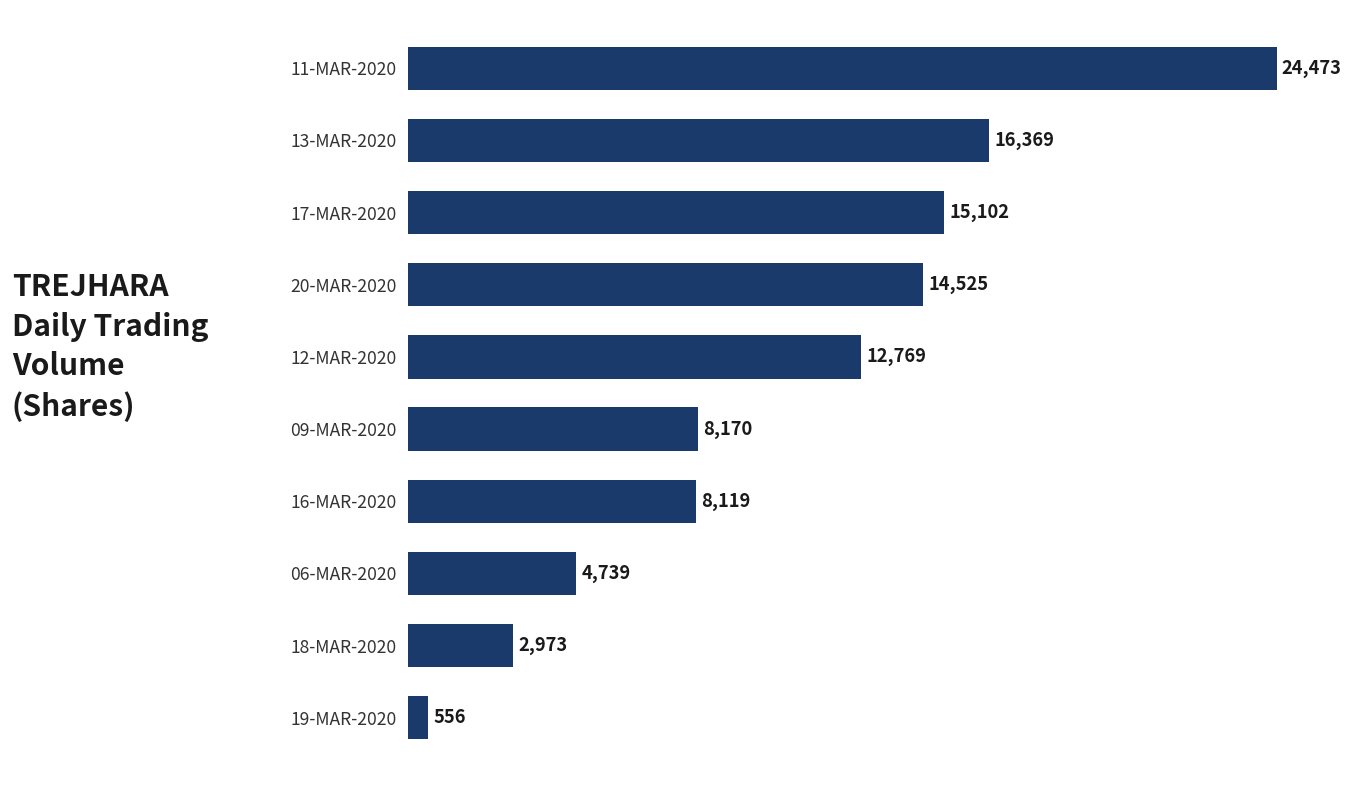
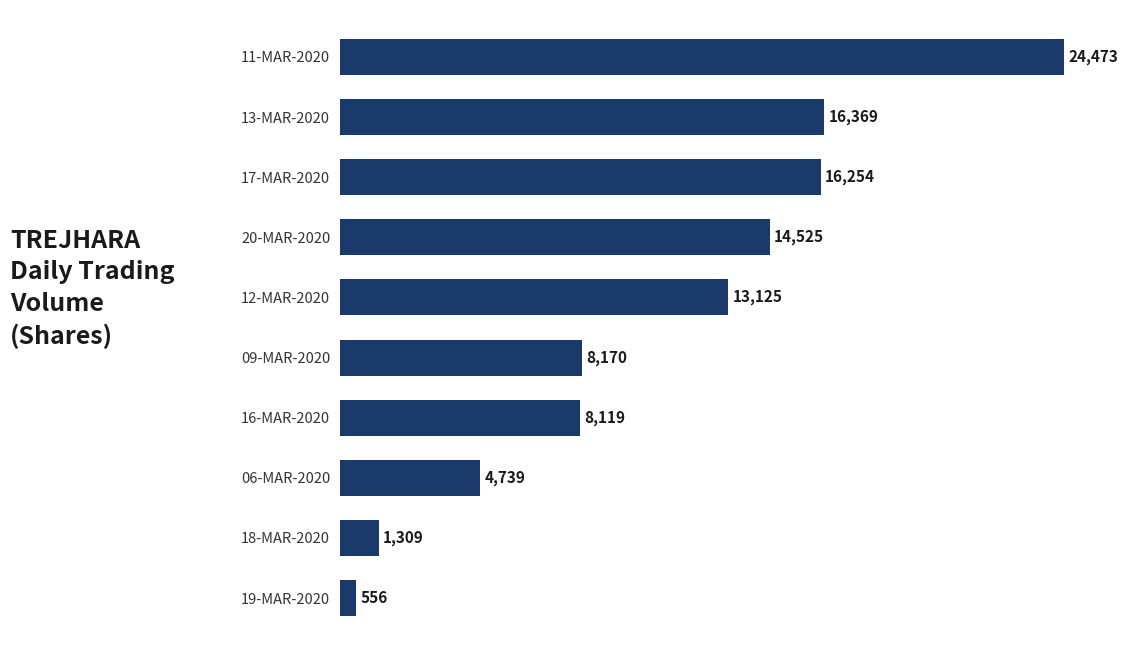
  {
    "11-MAR-2020": "24,473",
    "13-MAR-2020": "16,369",
-   "17-MAR-2020": "15,102",
+   "17-MAR-2020": "16,254",
    "20-MAR-2020": "14,525",
-   "12-MAR-2020": "12,769",
+   "12-MAR-2020": "13,125",
    "09-MAR-2020": "8,170",
    "16-MAR-2020": "8,119",
    "06-MAR-2020": "4,739",
-   "18-MAR-2020": "2,973",
+   "18-MAR-2020": "1,309",
    "19-MAR-2020": "556"
  }
